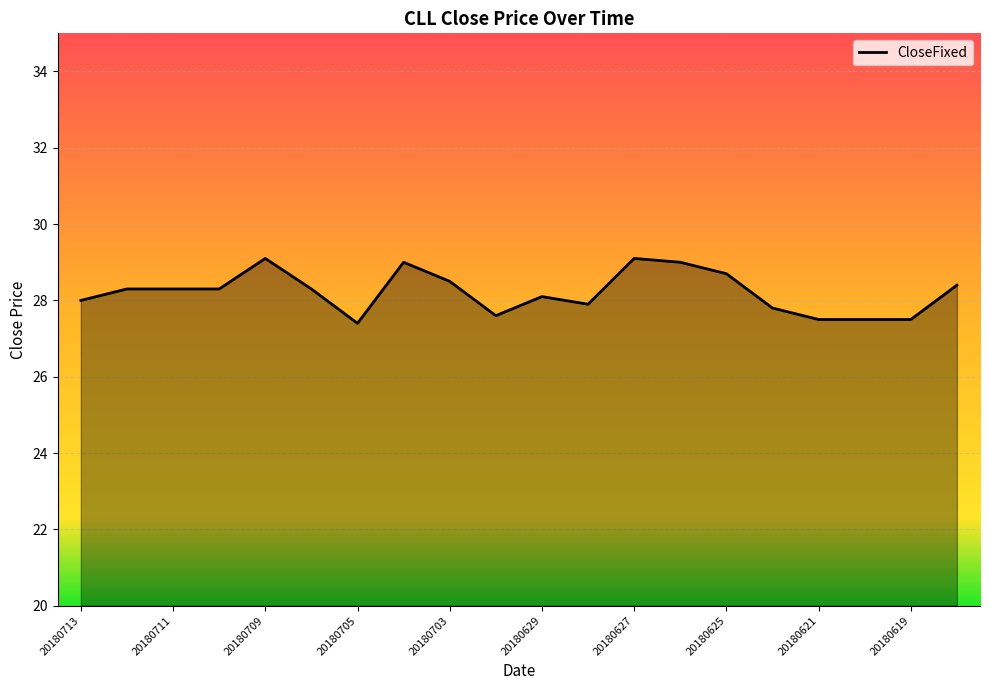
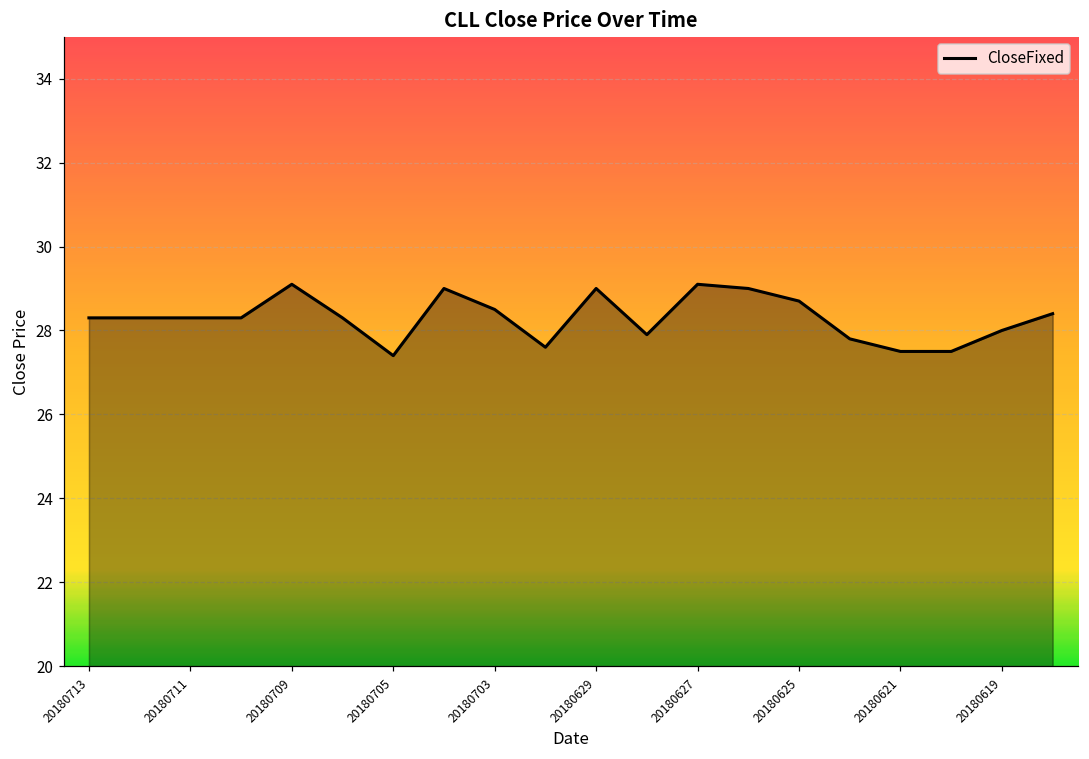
  {
-   "20180713": 28.0,
+   "20180713": 28.3,
    "20180711": 28.3,
    "20180709": 29.1,
    "20180705": 27.4,
    "20180703": 28.5,
-   "20180629": 28.1,
+   "20180629": 29.0,
    "20180627": 29.1,
    "20180625": 28.7,
    "20180621": 27.5,
-   "20180619": 27.5
+   "20180619": 28.0
  }
